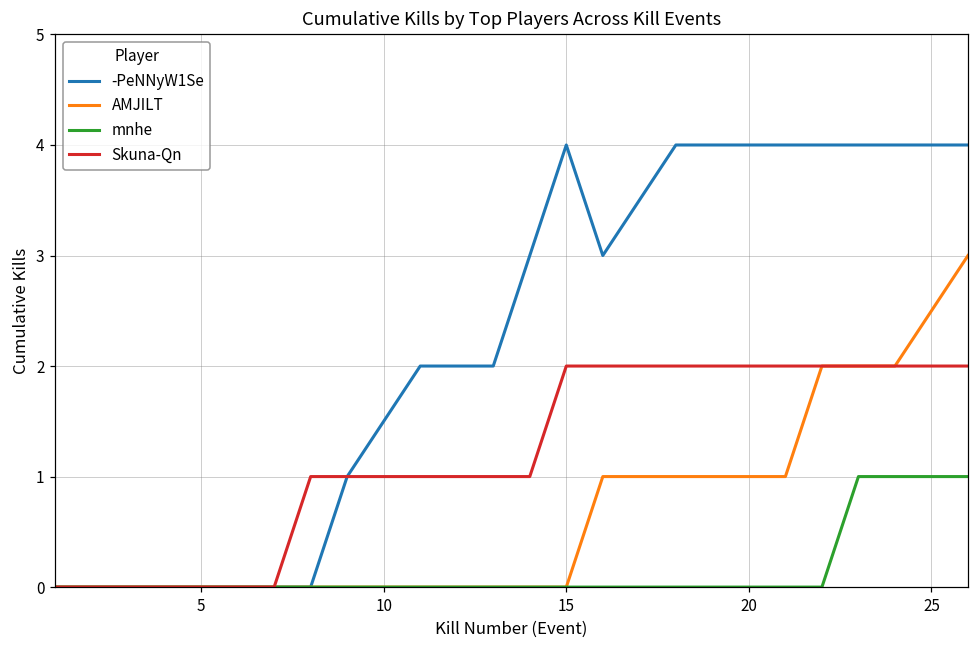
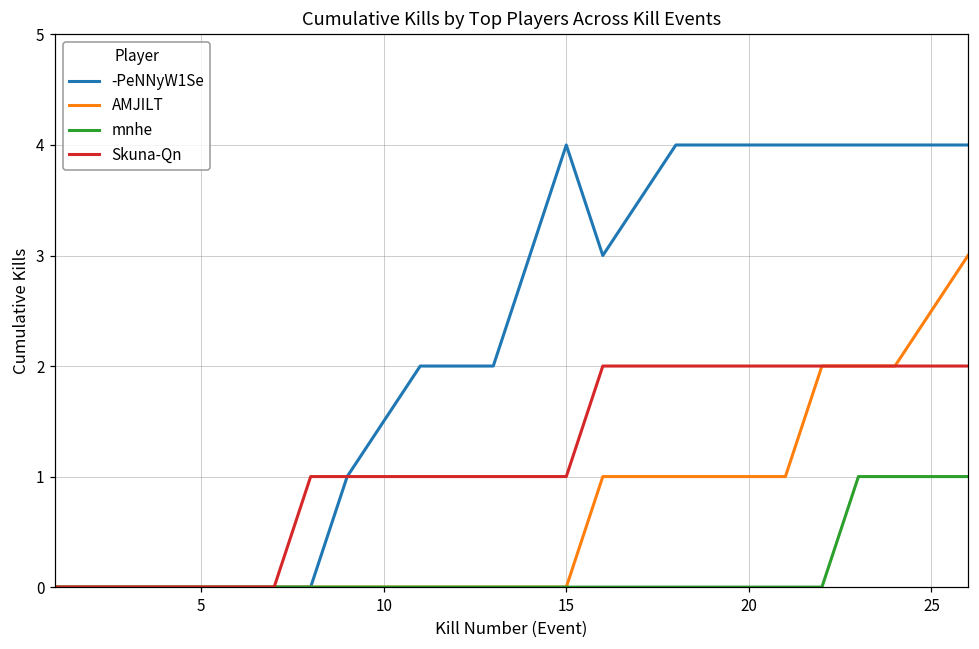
  {
    "-PeNNyW1Se": {
      "15": 4
    },
    "Skuna-Qn": {
-     "15": 2
+     "15": 1
    }
  }
